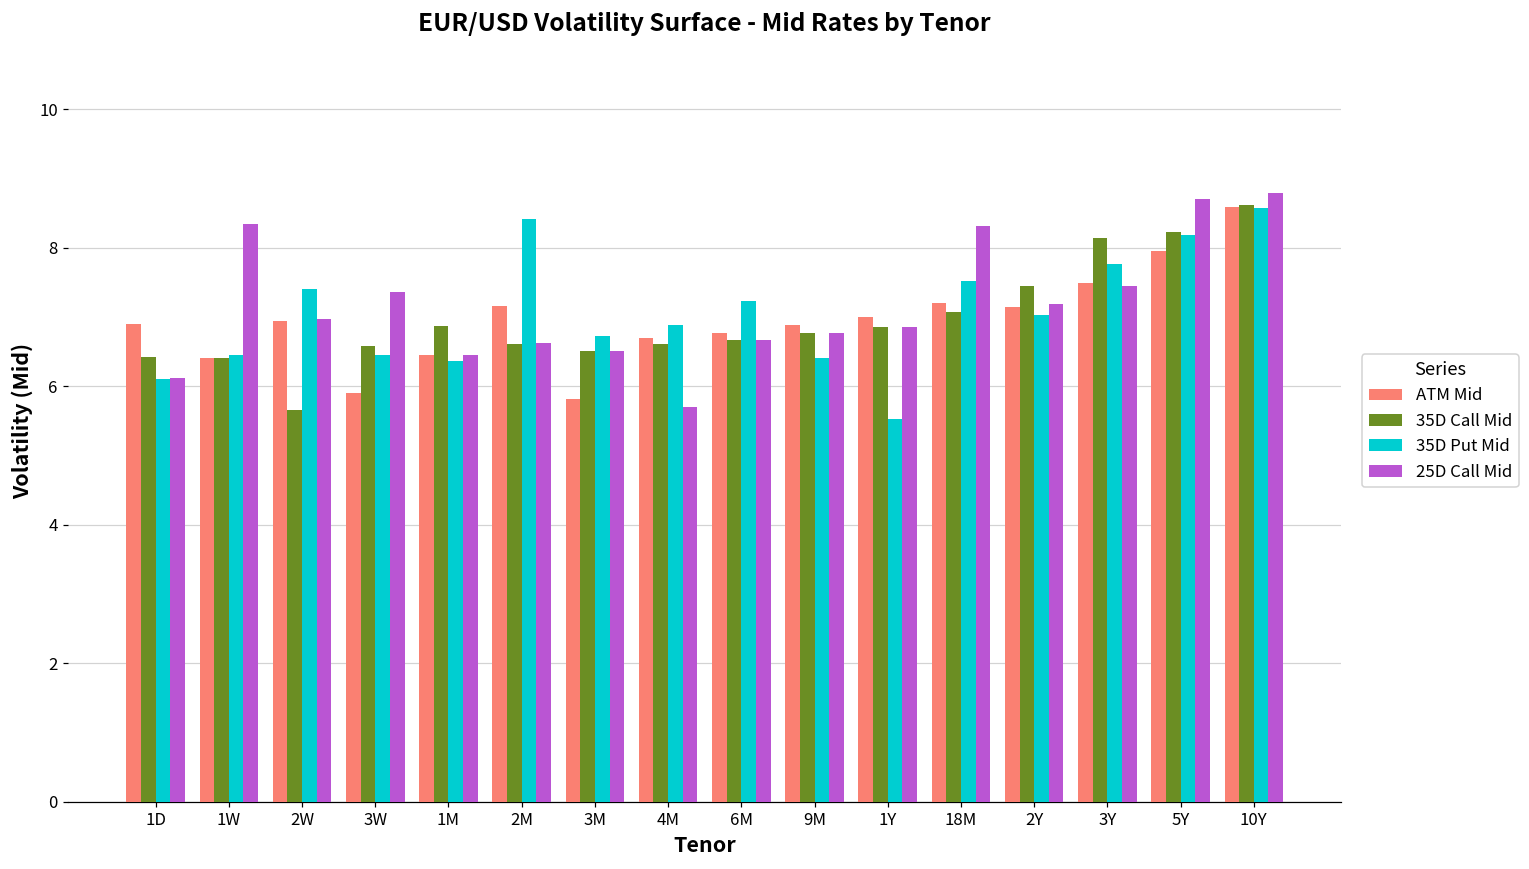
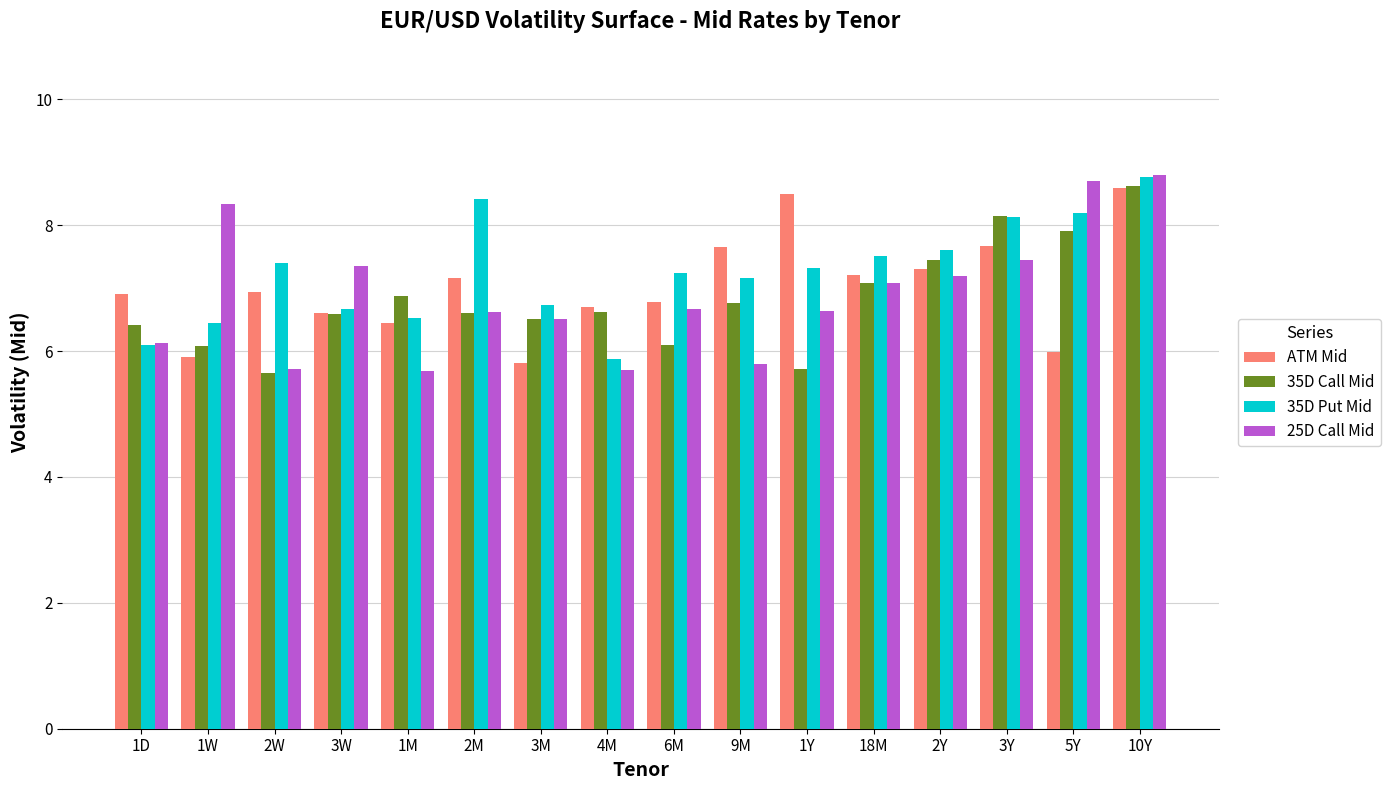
  {
    "ATM Mid": {
      "1D": 6.9,
-     "1W": 6.4,
+     "1W": 5.9,
      "2W": 6.9,
-     "3W": 5.9,
+     "3W": 6.6,
      "1M": 6.4,
      "2M": 7.2,
      "3M": 5.8,
      "4M": 6.7,
      "6M": 6.8,
-     "9M": 6.9,
-     "1Y": 7.0,
+     "9M": 7.7,
+     "1Y": 8.5,
      "18M": 7.2,
-     "2Y": 7.2,
-     "3Y": 7.5,
-     "5Y": 8.0,
+     "2Y": 7.3,
+     "3Y": 7.7,
+     "5Y": 6.0,
      "10Y": 8.6
    },
    "35D Call Mid": {
      "1D": 6.4,
-     "1W": 6.4,
+     "1W": 6.1,
      "2W": 5.7,
      "3W": 6.6,
      "1M": 6.9,
      "2M": 6.6,
      "3M": 6.5,
      "4M": 6.6,
-     "6M": 6.7,
+     "6M": 6.1,
      "9M": 6.8,
-     "1Y": 6.9,
+     "1Y": 5.7,
      "18M": 7.1,
      "2Y": 7.4,
      "3Y": 8.1,
-     "5Y": 8.2,
+     "5Y": 7.9,
      "10Y": 8.6
    },
    "35D Put Mid": {
      "1D": 6.1,
      "1W": 6.4,
      "2W": 7.4,
-     "3W": 6.5,
-     "1M": 6.4,
+     "3W": 6.7,
+     "1M": 6.5,
      "2M": 8.4,
      "3M": 6.7,
-     "4M": 6.9,
+     "4M": 5.9,
      "6M": 7.2,
-     "9M": 6.4,
-     "1Y": 5.5,
+     "9M": 7.2,
+     "1Y": 7.3,
      "18M": 7.5,
-     "2Y": 7.0,
-     "3Y": 7.8,
+     "2Y": 7.6,
+     "3Y": 8.1,
      "5Y": 8.2,
-     "10Y": 8.6
+     "10Y": 8.8
    },
    "25D Call Mid": {
      "1D": 6.1,
      "1W": 8.3,
-     "2W": 7.0,
+     "2W": 5.7,
      "3W": 7.4,
-     "1M": 6.4,
+     "1M": 5.7,
      "2M": 6.6,
      "3M": 6.5,
      "4M": 5.7,
      "6M": 6.7,
-     "9M": 6.8,
-     "1Y": 6.9,
-     "18M": 8.3,
+     "9M": 5.8,
+     "1Y": 6.6,
+     "18M": 7.1,
      "2Y": 7.2,
      "3Y": 7.5,
      "5Y": 8.7,
      "10Y": 8.8
    }
  }
